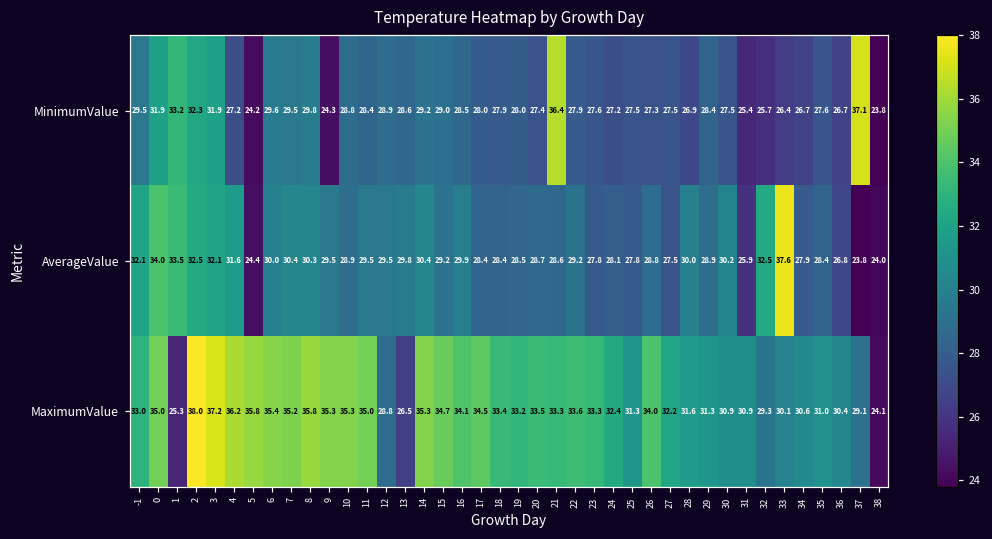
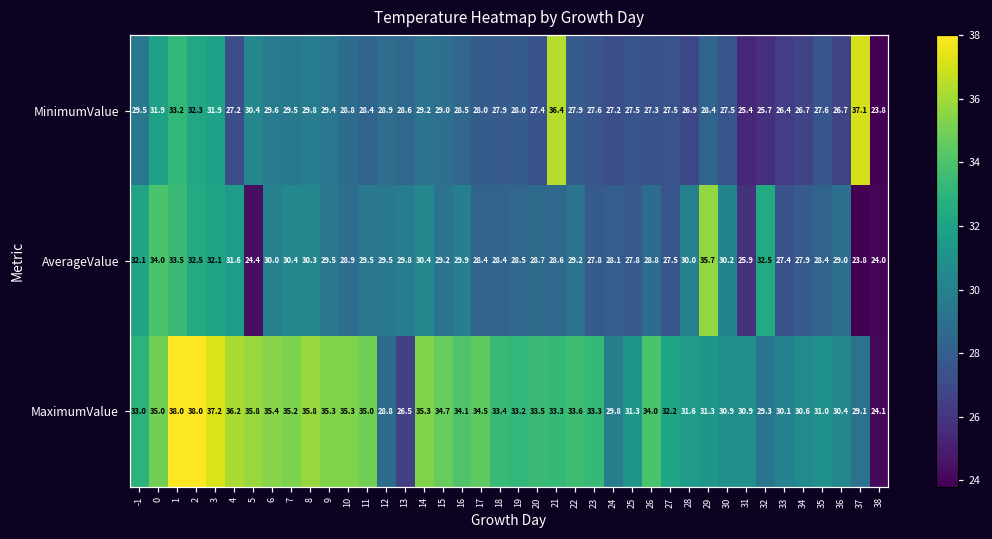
  {
    "MinimumValue": {
      "-1": 29.5,
      "0": 31.9,
      "1": 33.2,
      "2": 32.3,
      "3": 31.9,
      "4": 27.2,
-     "5": 24.2,
+     "5": 30.4,
      "6": 29.6,
      "7": 29.5,
      "8": 29.8,
-     "9": 24.3,
+     "9": 29.4,
      "10": 28.8,
      "11": 28.4,
      "12": 28.9,
      "13": 28.6,
      "14": 29.2,
      "15": 29.0,
      "16": 28.5,
      "17": 28.0,
      "18": 27.9,
      "19": 28.0,
      "20": 27.4,
      "21": 36.4,
      "22": 27.9,
      "23": 27.6,
      "24": 27.2,
      "25": 27.5,
      "26": 27.3,
      "27": 27.5,
      "28": 26.9,
      "29": 28.4,
      "30": 27.5,
      "31": 25.4,
      "32": 25.7,
      "33": 26.4,
      "34": 26.7,
      "35": 27.6,
      "36": 26.7,
      "37": 37.1,
      "38": 23.8
    },
    "AverageValue": {
      "-1": 32.1,
      "0": 34.0,
      "1": 33.5,
      "2": 32.5,
      "3": 32.1,
      "4": 31.6,
      "5": 24.4,
      "6": 30.0,
      "7": 30.4,
      "8": 30.3,
      "9": 29.5,
      "10": 28.9,
      "11": 29.5,
      "12": 29.5,
      "13": 29.8,
      "14": 30.4,
      "15": 29.2,
      "16": 29.9,
      "17": 28.4,
      "18": 28.4,
      "19": 28.5,
      "20": 28.7,
      "21": 28.6,
      "22": 29.2,
      "23": 27.8,
      "24": 28.1,
      "25": 27.8,
      "26": 28.8,
      "27": 27.5,
      "28": 30.0,
-     "29": 28.9,
+     "29": 35.7,
      "30": 30.2,
      "31": 25.9,
      "32": 32.5,
-     "33": 37.6,
+     "33": 27.4,
      "34": 27.9,
      "35": 28.4,
-     "36": 26.8,
+     "36": 29.0,
      "37": 23.8,
      "38": 24.0
    },
    "MaximumValue": {
      "-1": 33.0,
      "0": 35.0,
-     "1": 25.3,
+     "1": 38.0,
      "2": 38.0,
      "3": 37.2,
      "4": 36.2,
      "5": 35.8,
      "6": 35.4,
      "7": 35.2,
      "8": 35.8,
      "9": 35.3,
      "10": 35.3,
      "11": 35.0,
      "12": 28.8,
      "13": 26.5,
      "14": 35.3,
      "15": 34.7,
      "16": 34.1,
      "17": 34.5,
      "18": 33.4,
      "19": 33.2,
      "20": 33.5,
      "21": 33.3,
      "22": 33.6,
      "23": 33.3,
-     "24": 32.4,
+     "24": 29.8,
      "25": 31.3,
      "26": 34.0,
      "27": 32.2,
      "28": 31.6,
      "29": 31.3,
      "30": 30.9,
      "31": 30.9,
      "32": 29.3,
      "33": 30.1,
      "34": 30.6,
      "35": 31.0,
      "36": 30.4,
      "37": 29.1,
      "38": 24.1
    }
  }
